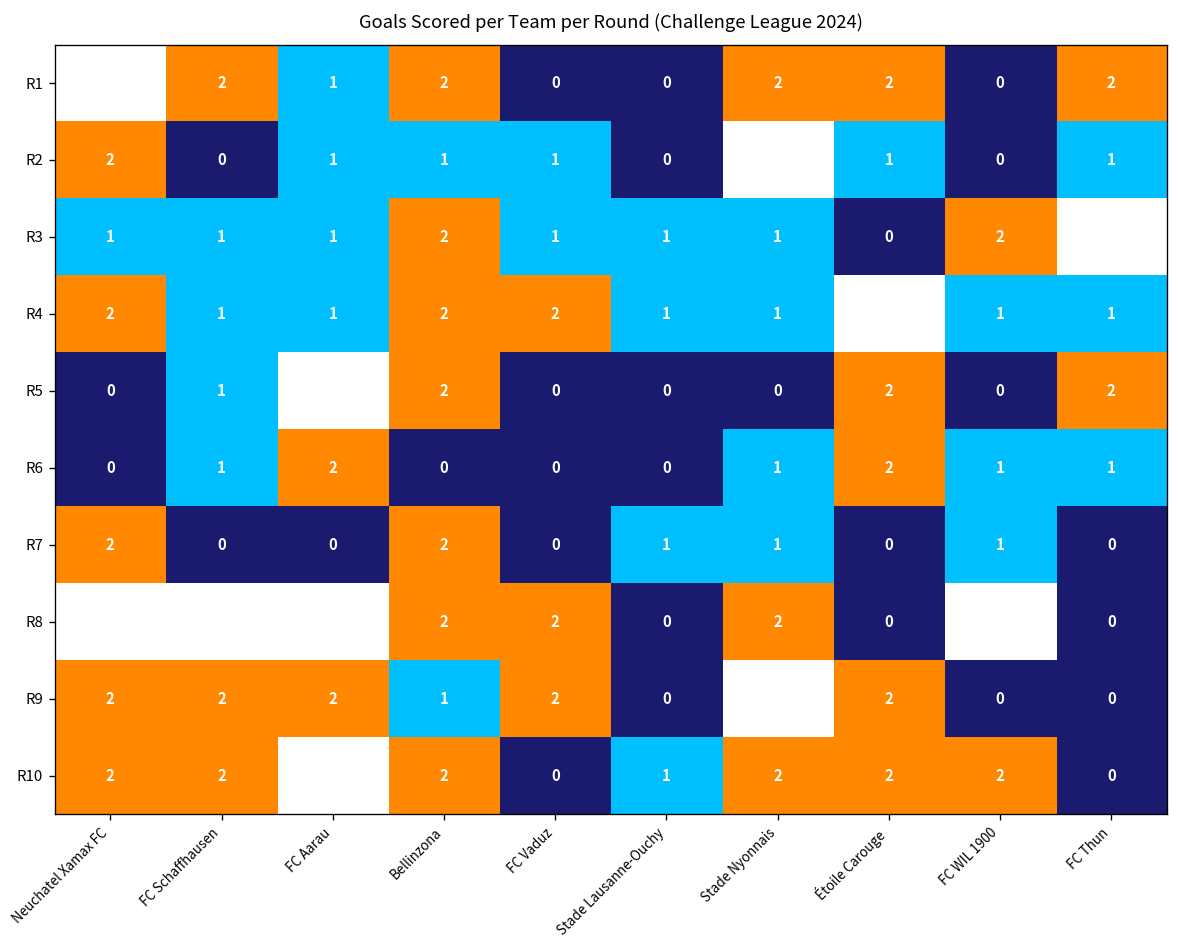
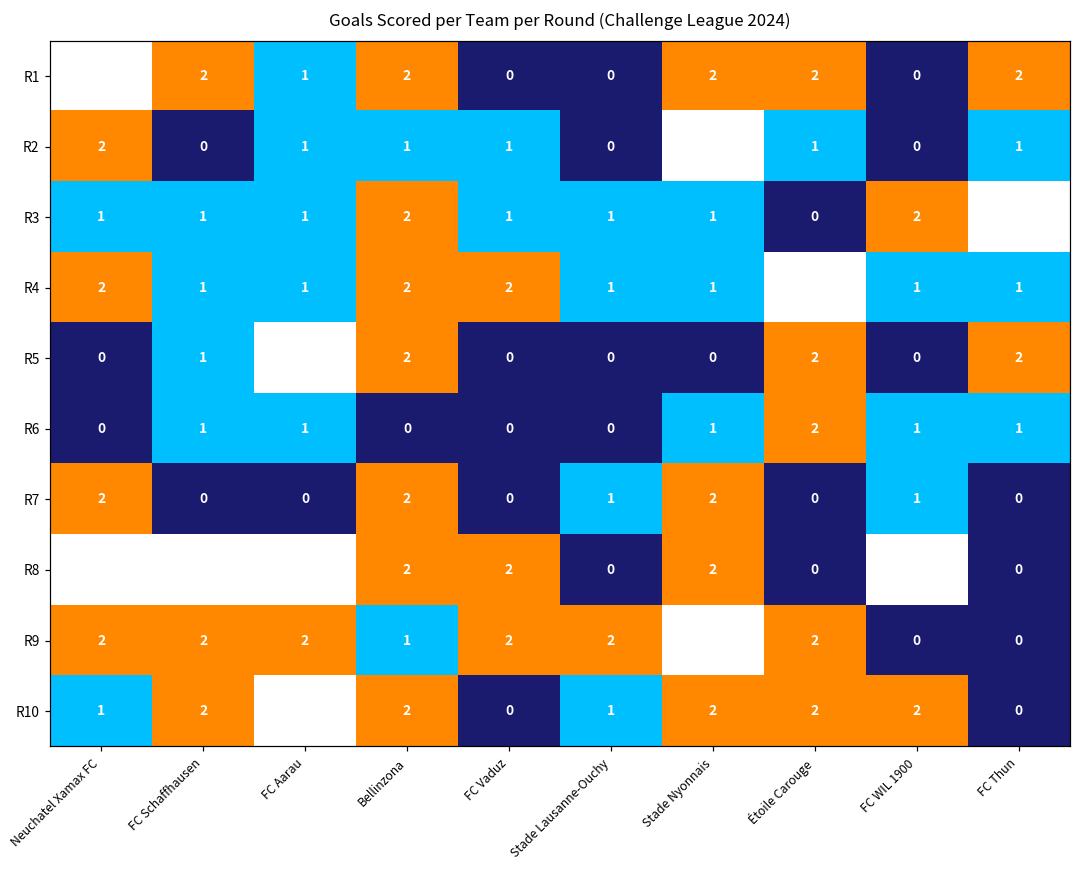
  {
    "R1": {
      "FC Schaffhausen": 2,
      "FC Aarau": 1,
      "Bellinzona": 2,
      "FC Vaduz": 0,
      "Stade Lausanne-Ouchy": 0,
      "Stade Nyonnais": 2,
      "Étoile Carouge": 2,
      "FC WIL 1900": 0,
      "FC Thun": 2
    },
    "R2": {
      "Neuchatel Xamax FC": 2,
      "FC Schaffhausen": 0,
      "FC Aarau": 1,
      "Bellinzona": 1,
      "FC Vaduz": 1,
      "Stade Lausanne-Ouchy": 0,
      "Étoile Carouge": 1,
      "FC WIL 1900": 0,
      "FC Thun": 1
    },
    "R3": {
      "Neuchatel Xamax FC": 1,
      "FC Schaffhausen": 1,
      "FC Aarau": 1,
      "Bellinzona": 2,
      "FC Vaduz": 1,
      "Stade Lausanne-Ouchy": 1,
      "Stade Nyonnais": 1,
      "Étoile Carouge": 0,
      "FC WIL 1900": 2
    },
    "R4": {
      "Neuchatel Xamax FC": 2,
      "FC Schaffhausen": 1,
      "FC Aarau": 1,
      "Bellinzona": 2,
      "FC Vaduz": 2,
      "Stade Lausanne-Ouchy": 1,
      "Stade Nyonnais": 1,
      "FC WIL 1900": 1,
      "FC Thun": 1
    },
    "R5": {
      "Neuchatel Xamax FC": 0,
      "FC Schaffhausen": 1,
      "Bellinzona": 2,
      "FC Vaduz": 0,
      "Stade Lausanne-Ouchy": 0,
      "Stade Nyonnais": 0,
      "Étoile Carouge": 2,
      "FC WIL 1900": 0,
      "FC Thun": 2
    },
    "R6": {
      "Neuchatel Xamax FC": 0,
      "FC Schaffhausen": 1,
-     "FC Aarau": 2,
+     "FC Aarau": 1,
      "Bellinzona": 0,
      "FC Vaduz": 0,
      "Stade Lausanne-Ouchy": 0,
      "Stade Nyonnais": 1,
      "Étoile Carouge": 2,
      "FC WIL 1900": 1,
      "FC Thun": 1
    },
    "R7": {
      "Neuchatel Xamax FC": 2,
      "FC Schaffhausen": 0,
      "FC Aarau": 0,
      "Bellinzona": 2,
      "FC Vaduz": 0,
      "Stade Lausanne-Ouchy": 1,
-     "Stade Nyonnais": 1,
+     "Stade Nyonnais": 2,
      "Étoile Carouge": 0,
      "FC WIL 1900": 1,
      "FC Thun": 0
    },
    "R8": {
      "Bellinzona": 2,
      "FC Vaduz": 2,
      "Stade Lausanne-Ouchy": 0,
      "Stade Nyonnais": 2,
      "Étoile Carouge": 0,
      "FC Thun": 0
    },
    "R9": {
      "Neuchatel Xamax FC": 2,
      "FC Schaffhausen": 2,
      "FC Aarau": 2,
      "Bellinzona": 1,
      "FC Vaduz": 2,
-     "Stade Lausanne-Ouchy": 0,
+     "Stade Lausanne-Ouchy": 2,
      "Étoile Carouge": 2,
      "FC WIL 1900": 0,
      "FC Thun": 0
    },
    "R10": {
-     "Neuchatel Xamax FC": 2,
+     "Neuchatel Xamax FC": 1,
      "FC Schaffhausen": 2,
      "Bellinzona": 2,
      "FC Vaduz": 0,
      "Stade Lausanne-Ouchy": 1,
      "Stade Nyonnais": 2,
      "Étoile Carouge": 2,
      "FC WIL 1900": 2,
      "FC Thun": 0
    }
  }
